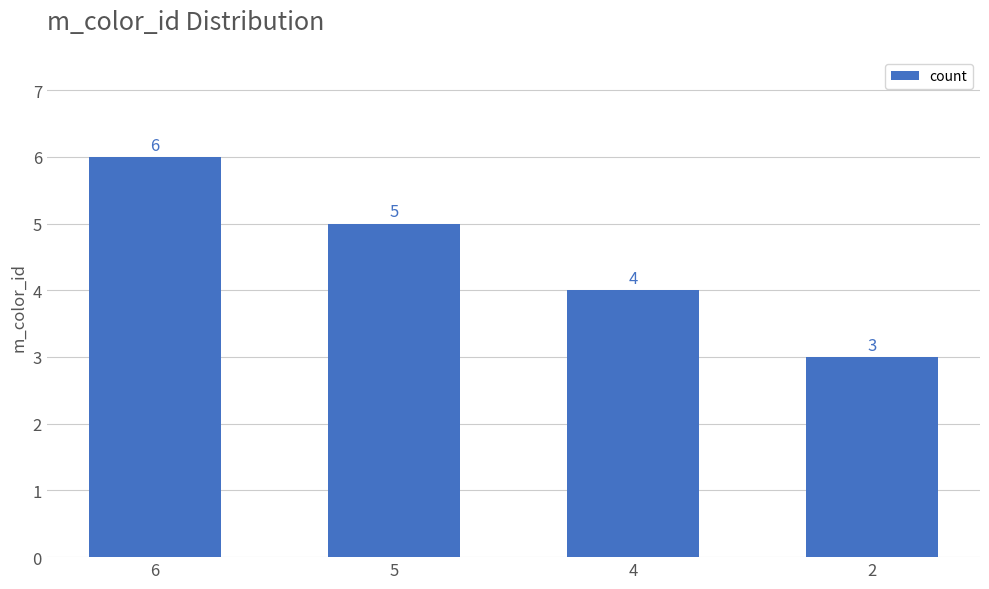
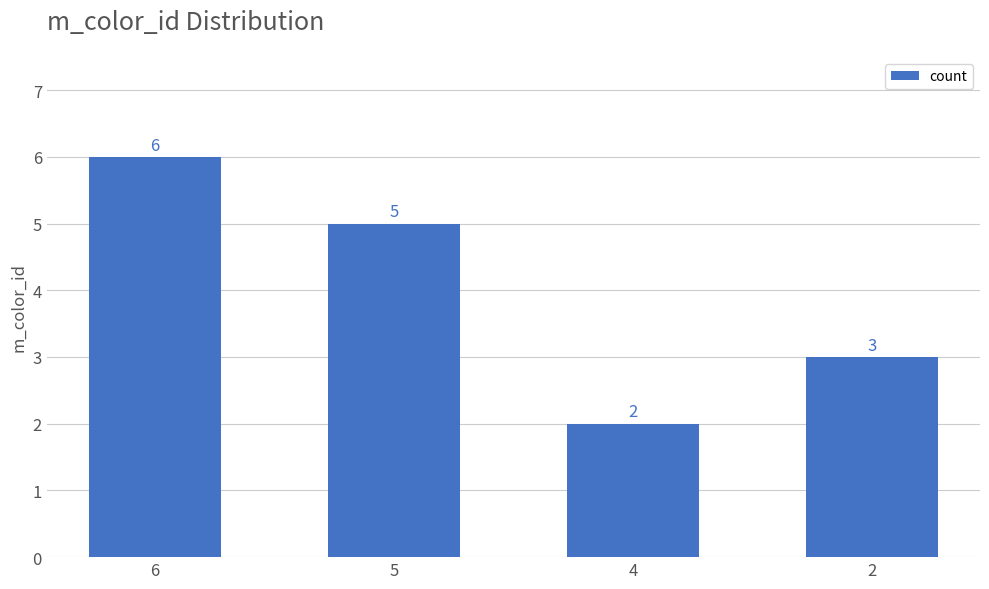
  {
    "6": 6,
    "5": 5,
-   "4": 4,
+   "4": 2,
    "2": 3
  }
